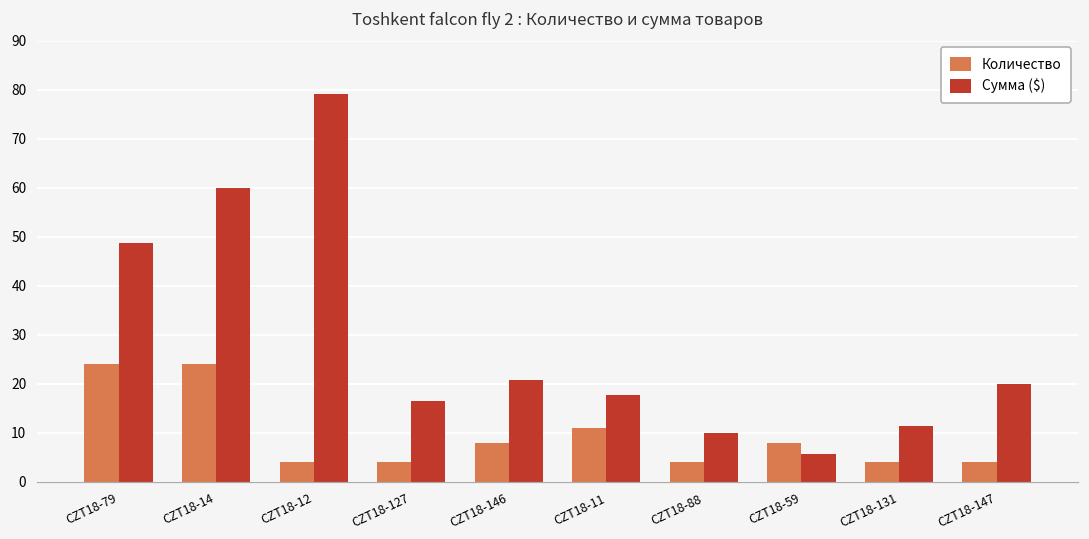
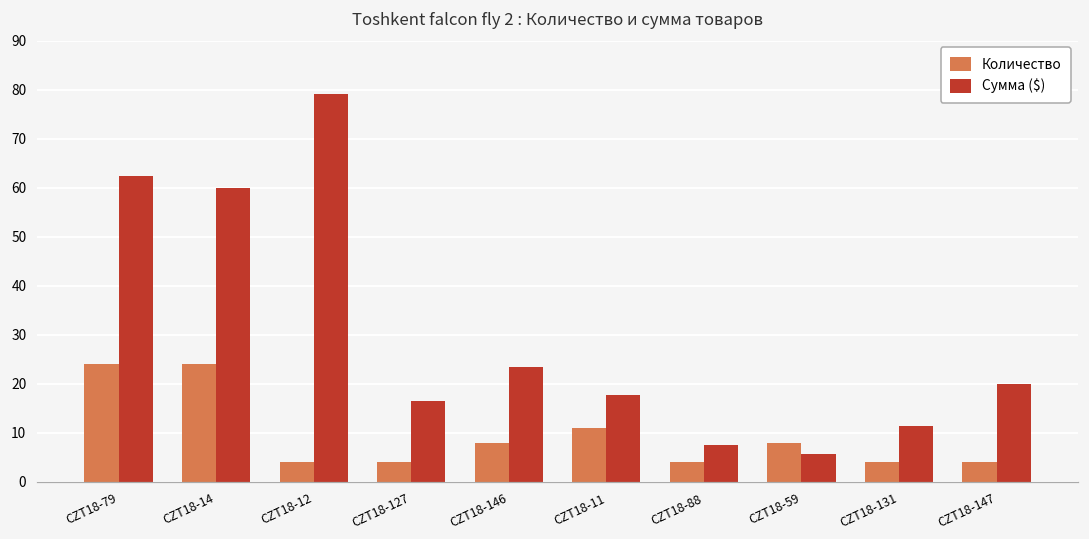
  {
    "Количество": {
      "CZT18-79": 24,
      "CZT18-14": 24,
      "CZT18-12": 4,
      "CZT18-127": 4,
      "CZT18-146": 8,
      "CZT18-11": 11,
      "CZT18-88": 4,
      "CZT18-59": 8,
      "CZT18-131": 4,
      "CZT18-147": 4
    },
    "Сумма ($)": {
-     "CZT18-79": 49,
+     "CZT18-79": 62,
      "CZT18-14": 60,
      "CZT18-12": 79,
      "CZT18-127": 16,
-     "CZT18-146": 21,
+     "CZT18-146": 24,
      "CZT18-11": 18,
-     "CZT18-88": 10,
+     "CZT18-88": 7,
      "CZT18-59": 6,
      "CZT18-131": 11,
      "CZT18-147": 20
    }
  }
